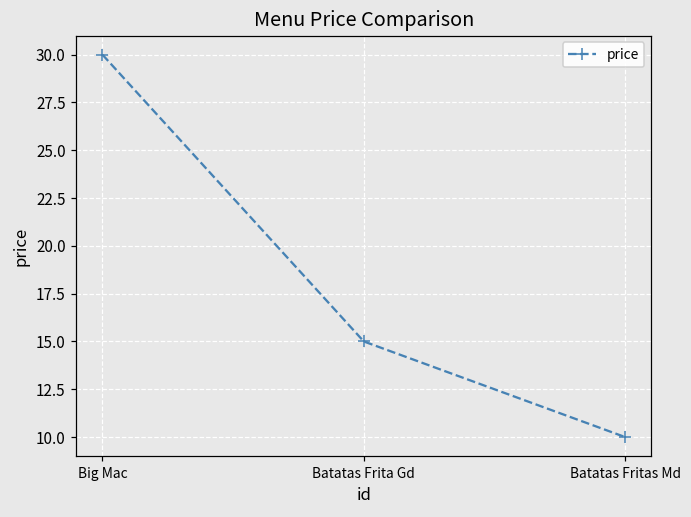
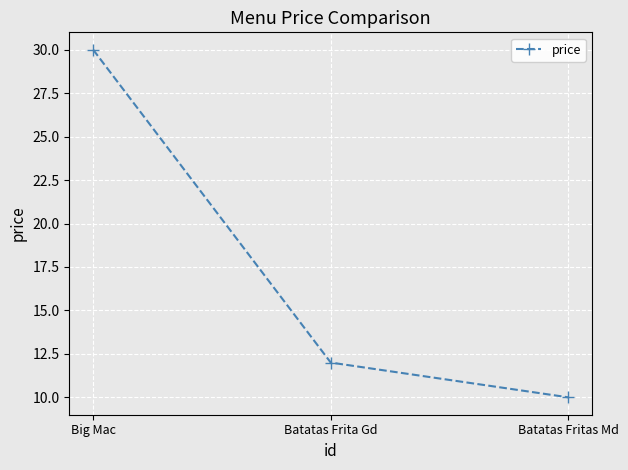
  {
    "Big Mac": 30,
-   "Batatas Frita Gd": 15,
+   "Batatas Frita Gd": 12,
    "Batatas Fritas Md": 10
  }
